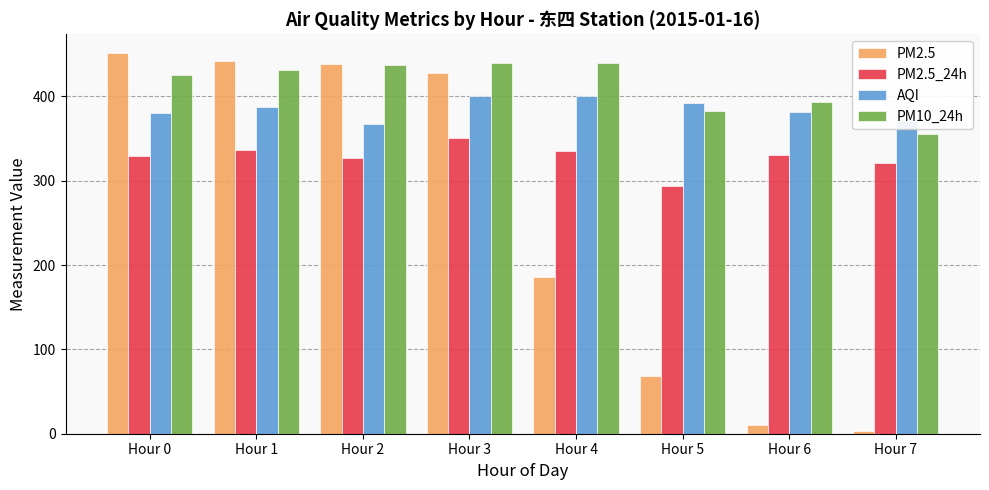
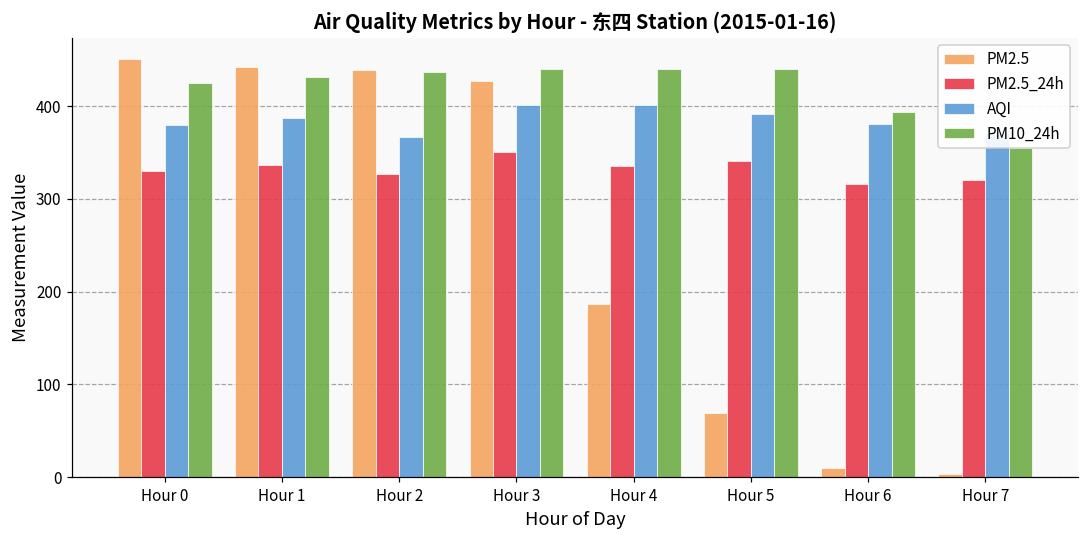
  {
    "PM2.5": {
      "Hour 0": 450,
      "Hour 1": 440,
      "Hour 2": 440,
      "Hour 3": 430,
      "Hour 4": 190,
      "Hour 5": 70,
      "Hour 6": 10,
      "Hour 7": 0
    },
    "PM2.5_24h": {
      "Hour 0": 330,
      "Hour 1": 340,
      "Hour 2": 330,
      "Hour 3": 350,
      "Hour 4": 330,
-     "Hour 5": 290,
-     "Hour 6": 330,
+     "Hour 5": 340,
+     "Hour 6": 320,
      "Hour 7": 320
    },
    "AQI": {
      "Hour 0": 380,
      "Hour 1": 390,
      "Hour 2": 370,
      "Hour 3": 400,
      "Hour 4": 400,
      "Hour 5": 390,
      "Hour 6": 380
    },
    "PM10_24h": {
      "Hour 0": 420,
      "Hour 1": 430,
      "Hour 2": 440,
      "Hour 3": 440,
      "Hour 4": 440,
-     "Hour 5": 380,
+     "Hour 5": 440,
      "Hour 6": 390,
      "Hour 7": 350
    }
  }
